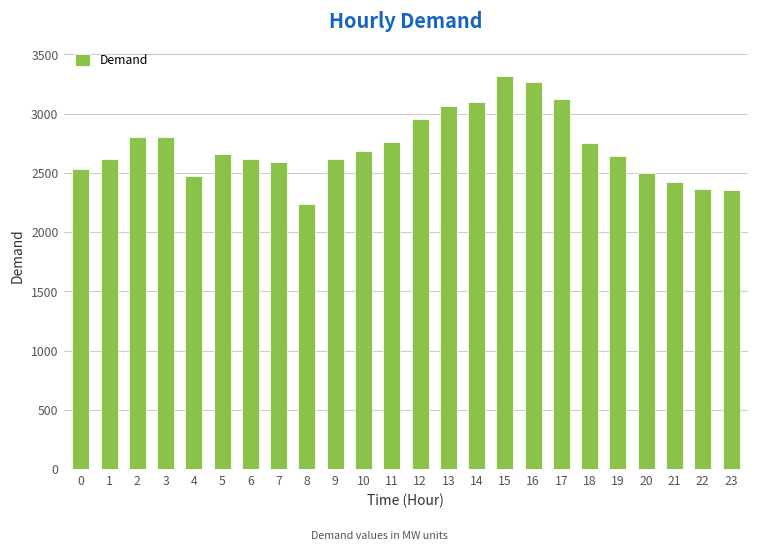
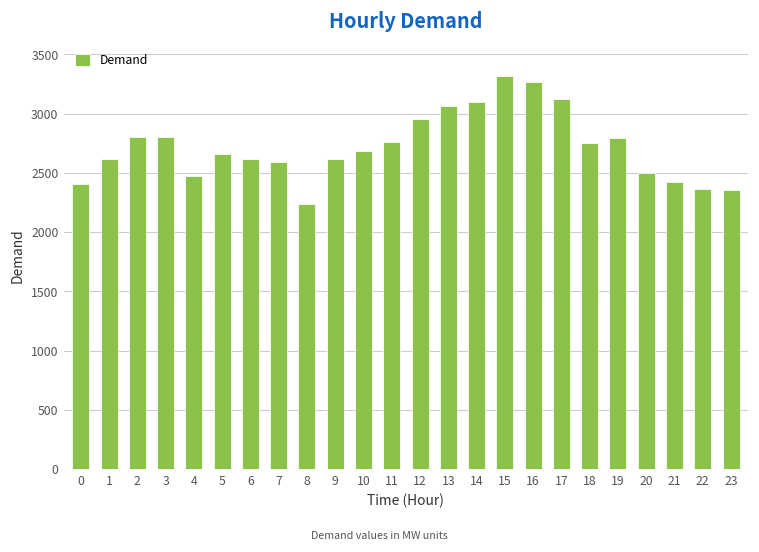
  {
-   "0": 2540,
+   "0": 2410,
    "1": 2620,
    "2": 2800,
    "3": 2800,
    "4": 2470,
    "5": 2660,
    "6": 2620,
    "7": 2600,
    "8": 2230,
    "9": 2620,
    "10": 2690,
    "11": 2760,
    "12": 2960,
    "13": 3070,
    "14": 3100,
    "15": 3320,
    "16": 3270,
    "17": 3120,
    "18": 2760,
-   "19": 2640,
+   "19": 2800,
    "20": 2500,
    "21": 2420,
    "22": 2360,
    "23": 2360
  }
